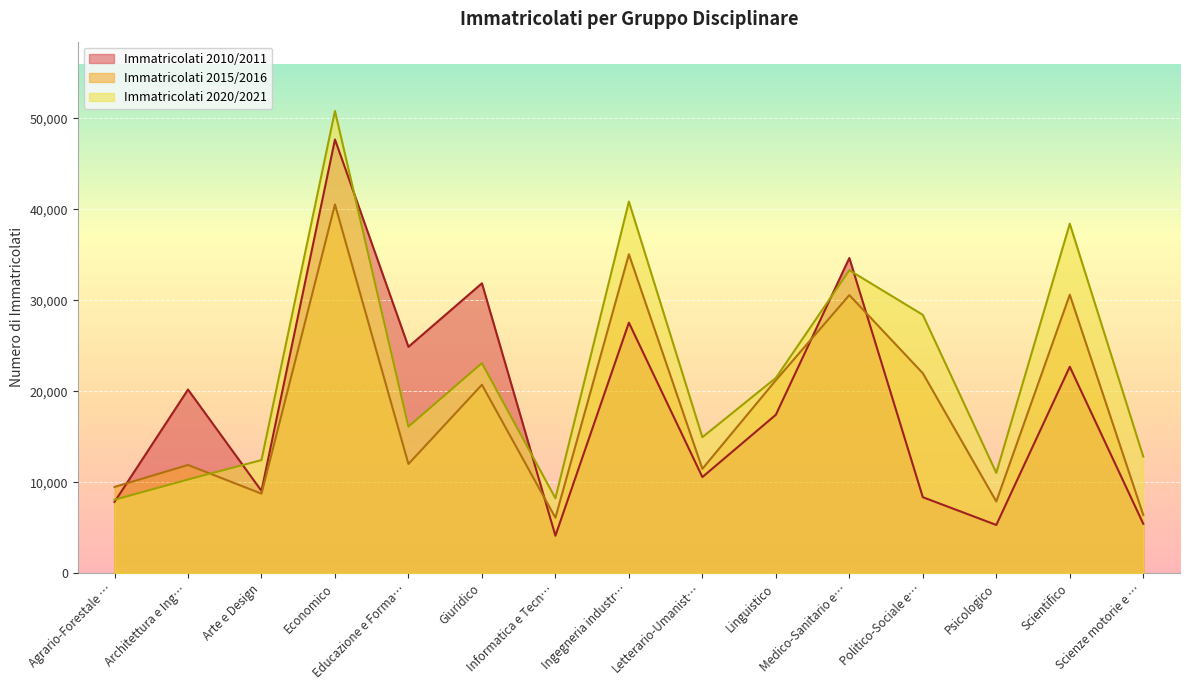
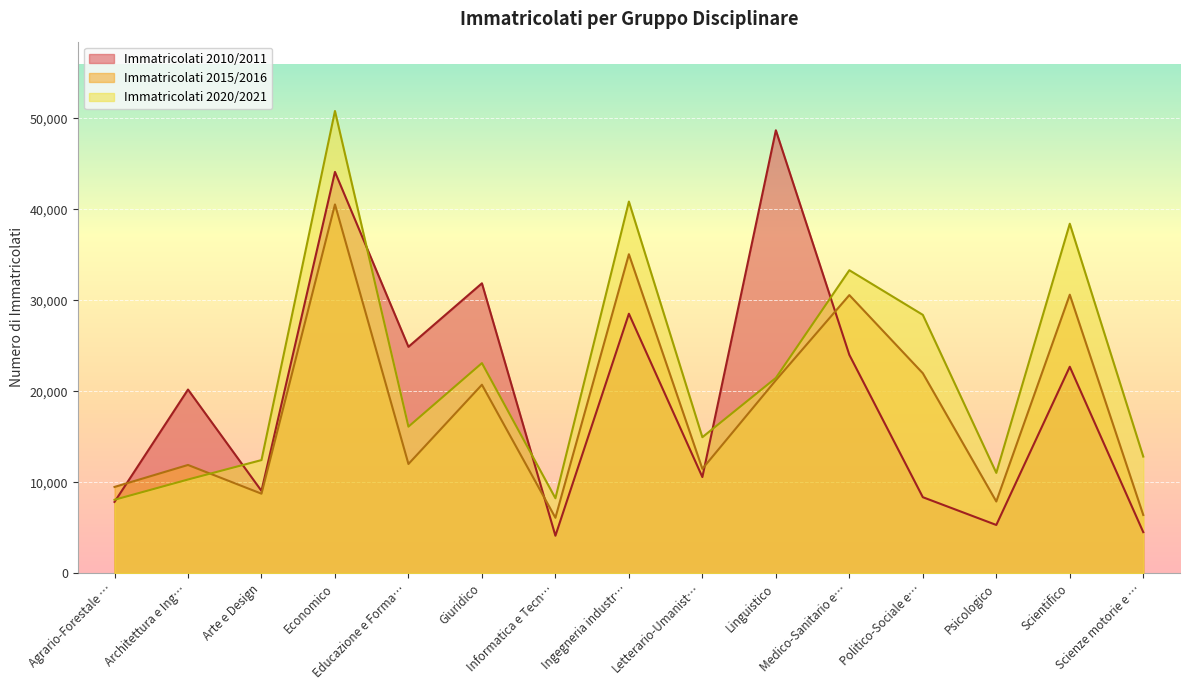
  {
    "Immatricolati 2010/2011": {
      "Architettura e Ing…": "20,000",
      "Arte e Design": "9,000",
-     "Economico": "48,000",
+     "Economico": "44,000",
      "Educazione e Forma…": "25,000",
      "Giuridico": "32,000",
      "Informatica e Tecn…": "4,000",
-     "Ingegneria industr…": "28,000",
+     "Ingegneria industr…": "29,000",
      "Letterario-Umanist…": "11,000",
-     "Linguistico": "17,000",
-     "Medico-Sanitario e…": "35,000",
+     "Linguistico": "49,000",
+     "Medico-Sanitario e…": "24,000",
      "Politico-Sociale e…": "8,000",
      "Psicologico": "5,000",
      "Scientifico": "23,000",
-     "Scienze motorie e …": "5,400"
+     "Scienze motorie e …": "4,500"
    }
  }
